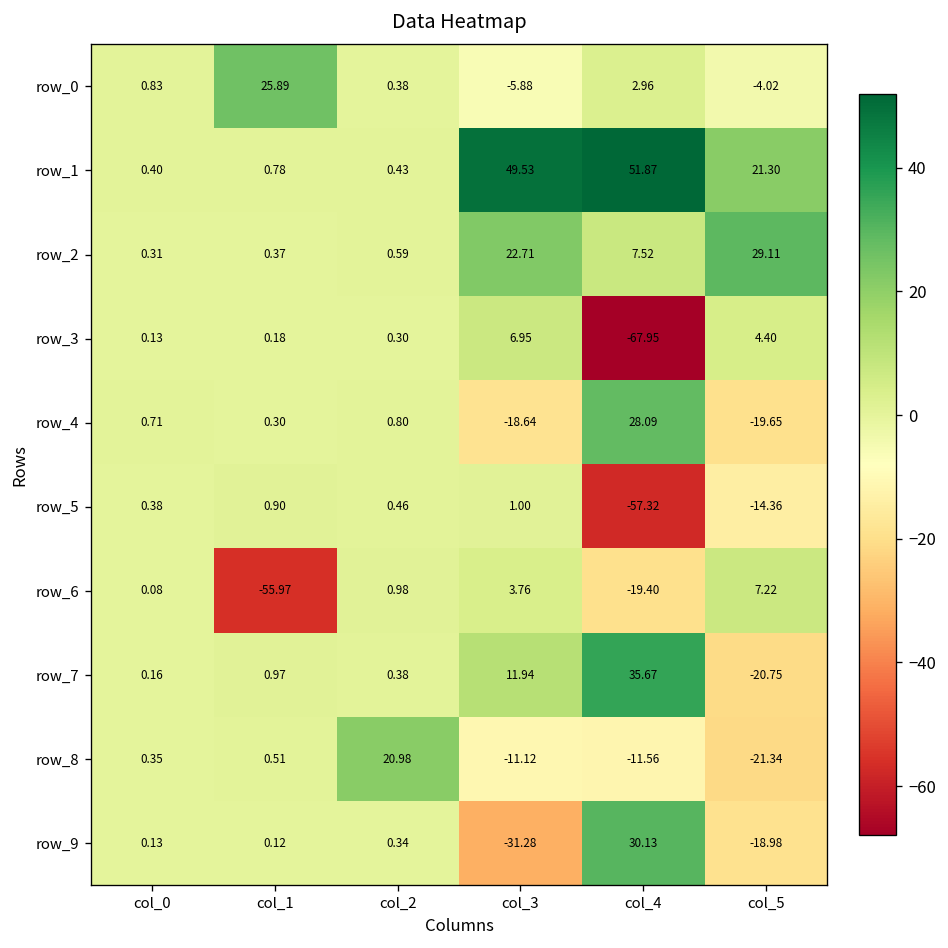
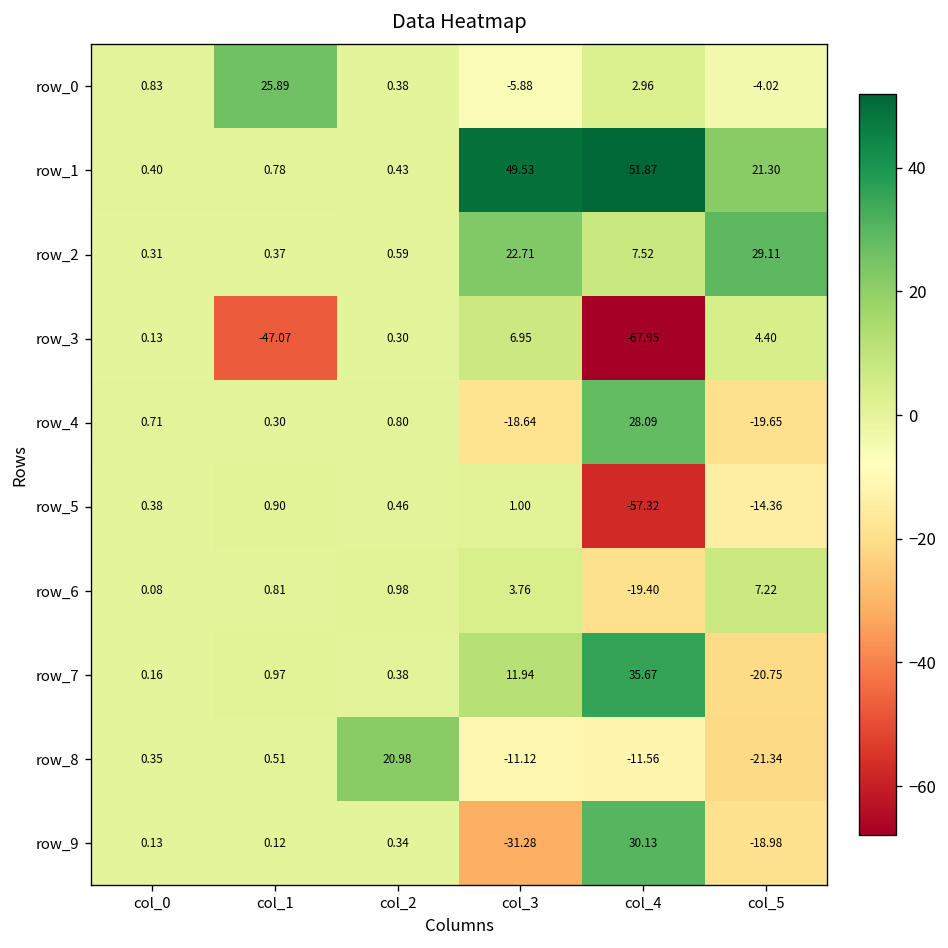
  {
    "row_0": {
      "col_0": 0.83,
      "col_1": 25.89,
      "col_2": 0.38,
      "col_3": -5.88,
      "col_4": 2.96,
      "col_5": -4.02
    },
    "row_1": {
      "col_0": 0.40,
      "col_1": 0.78,
      "col_2": 0.43,
      "col_3": 49.53,
      "col_4": 51.87,
      "col_5": 21.30
    },
    "row_2": {
      "col_0": 0.31,
      "col_1": 0.37,
      "col_2": 0.59,
      "col_3": 22.71,
      "col_4": 7.52,
      "col_5": 29.11
    },
    "row_3": {
      "col_0": 0.13,
-     "col_1": 0.18,
+     "col_1": -47.07,
      "col_2": 0.30,
      "col_3": 6.95,
      "col_4": -67.95,
      "col_5": 4.40
    },
    "row_4": {
      "col_0": 0.71,
      "col_1": 0.30,
      "col_2": 0.80,
      "col_3": -18.64,
      "col_4": 28.09,
      "col_5": -19.65
    },
    "row_5": {
      "col_0": 0.38,
      "col_1": 0.90,
      "col_2": 0.46,
      "col_3": 1.00,
      "col_4": -57.32,
      "col_5": -14.36
    },
    "row_6": {
      "col_0": 0.08,
-     "col_1": -55.97,
+     "col_1": 0.81,
      "col_2": 0.98,
      "col_3": 3.76,
      "col_4": -19.40,
      "col_5": 7.22
    },
    "row_7": {
      "col_0": 0.16,
      "col_1": 0.97,
      "col_2": 0.38,
      "col_3": 11.94,
      "col_4": 35.67,
      "col_5": -20.75
    },
    "row_8": {
      "col_0": 0.35,
      "col_1": 0.51,
      "col_2": 20.98,
      "col_3": -11.12,
      "col_4": -11.56,
      "col_5": -21.34
    },
    "row_9": {
      "col_0": 0.13,
      "col_1": 0.12,
      "col_2": 0.34,
      "col_3": -31.28,
      "col_4": 30.13,
      "col_5": -18.98
    }
  }
